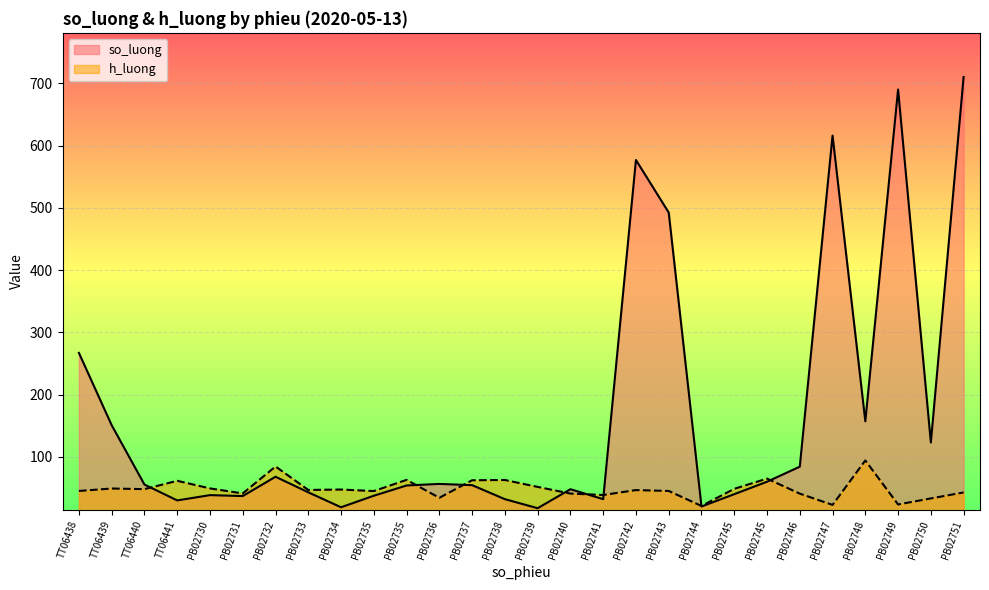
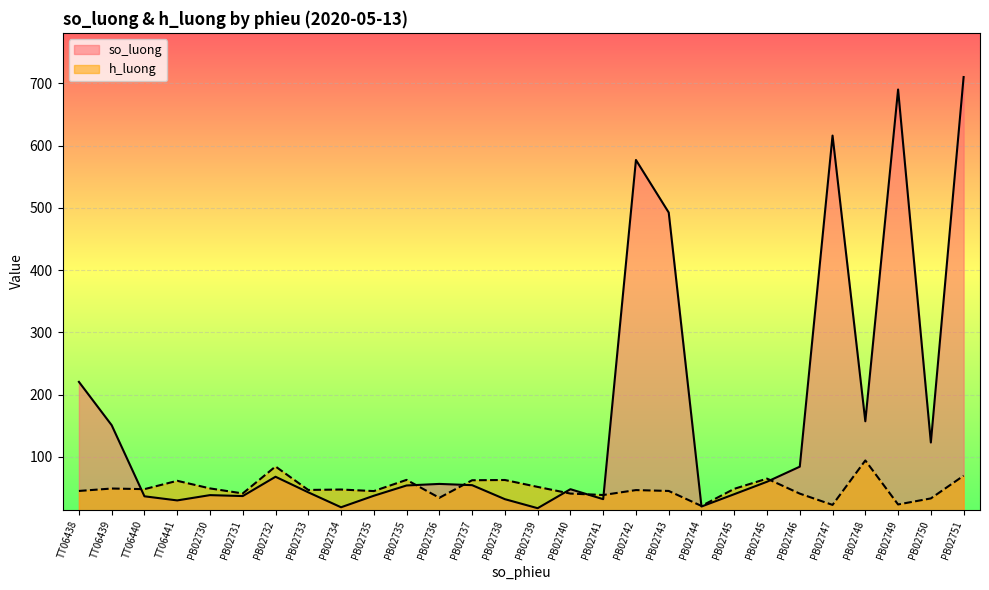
  {
    "so_luong": {
-     "TT06438": 270,
+     "TT06438": 220,
      "TT06439": 150,
-     "TT06440": 60,
+     "TT06440": 40,
      "TT06441": 30,
      "PB02730": 40,
      "PB02731": 40,
      "PB02732": 70,
      "PB02734": 20,
      "PB02736": 60,
      "PB02737": 50,
      "PB02738": 30,
      "PB02739": 20,
      "PB02740": 50,
      "PB02741": 30,
      "PB02742": 580,
      "PB02743": 490,
      "PB02746": 80,
      "PB02747": 620,
      "PB02748": 160,
      "PB02749": 690,
      "PB02750": 120,
      "PB02751": 710
    },
    "h_luong": {
      "TT06438": 50,
      "TT06439": 50,
      "TT06440": 50,
      "TT06441": 60,
      "PB02730": 50,
      "PB02731": 40,
      "PB02732": 80,
      "PB02734": 50,
      "PB02736": 30,
      "PB02737": 60,
      "PB02738": 60,
      "PB02739": 50,
      "PB02740": 40,
      "PB02741": 40,
      "PB02742": 50,
      "PB02743": 50,
      "PB02746": 40,
      "PB02747": 20,
      "PB02748": 90,
      "PB02749": 20,
      "PB02750": 30,
-     "PB02751": 40
+     "PB02751": 70
    }
  }
